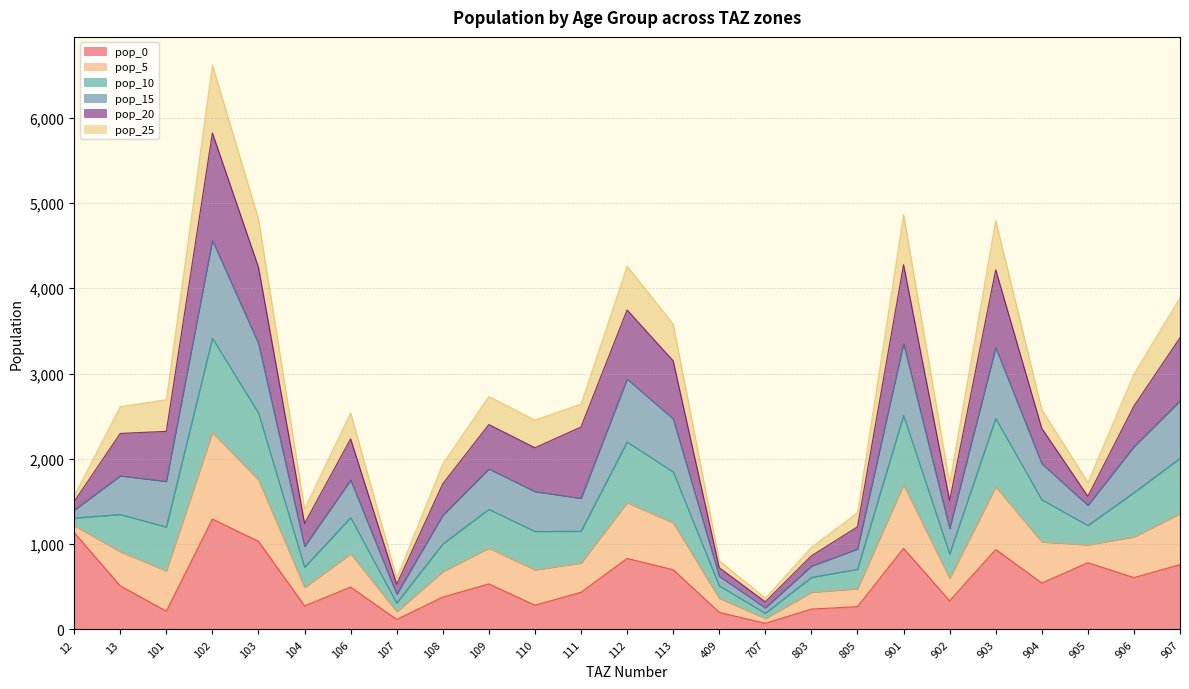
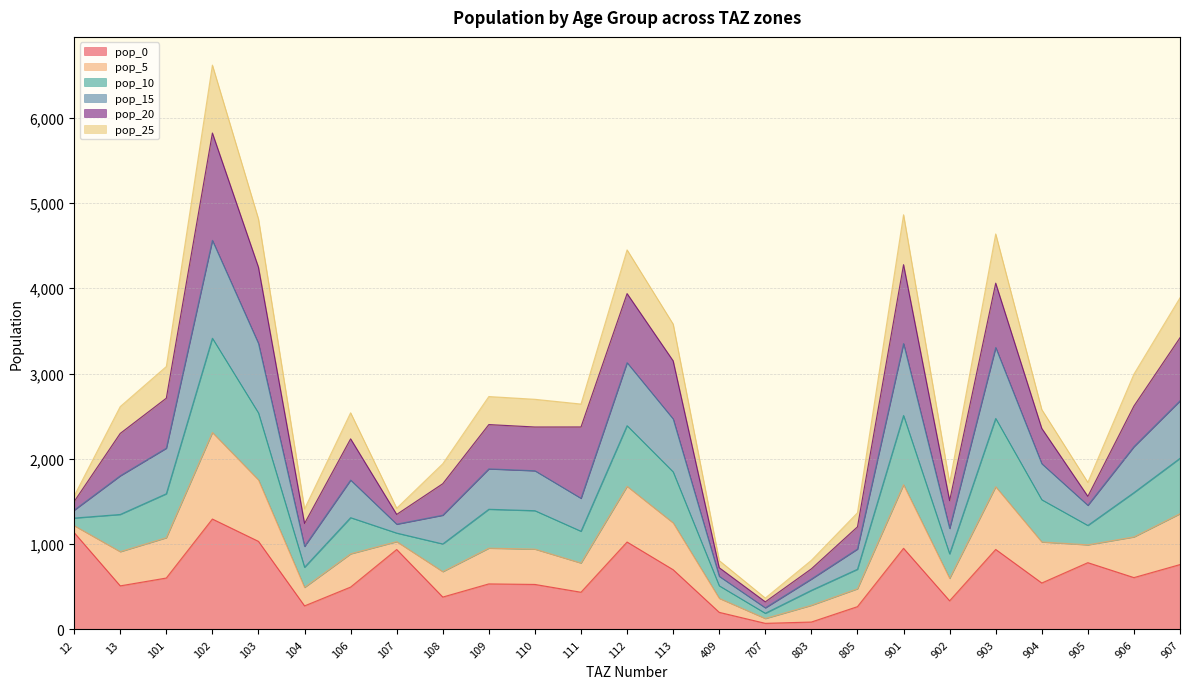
  {
    "pop_0": {
      "12": "1,100",
      "13": "500",
-     "101": "200",
+     "101": "600",
      "102": "1,300",
      "103": "1,000",
      "104": "300",
      "106": "500",
-     "107": "100",
+     "107": "900",
      "108": "400",
      "109": "500",
-     "110": "300",
+     "110": "500",
      "111": "400",
-     "112": "800",
+     "112": "1,000",
      "113": "700",
      "409": "200",
      "707": "100",
-     "803": "200",
+     "803": "100",
      "805": "300",
      "901": "1,000",
      "902": "300",
      "903": "900",
      "904": "500",
      "905": "800",
      "906": "600",
      "907": "800"
    },
    "pop_20": {
      "12": "100",
      "13": "500",
      "101": "600",
      "102": "1,300",
      "103": "900",
      "104": "300",
      "106": "500",
      "107": "100",
      "108": "400",
      "109": "500",
      "110": "500",
      "111": "800",
      "112": "800",
      "113": "700",
      "409": "100",
      "707": "100",
      "803": "100",
      "805": "300",
      "901": "900",
      "902": "300",
-     "903": "900",
+     "903": "800",
      "904": "400",
      "905": "100",
      "906": "500",
      "907": "700"
    }
  }
